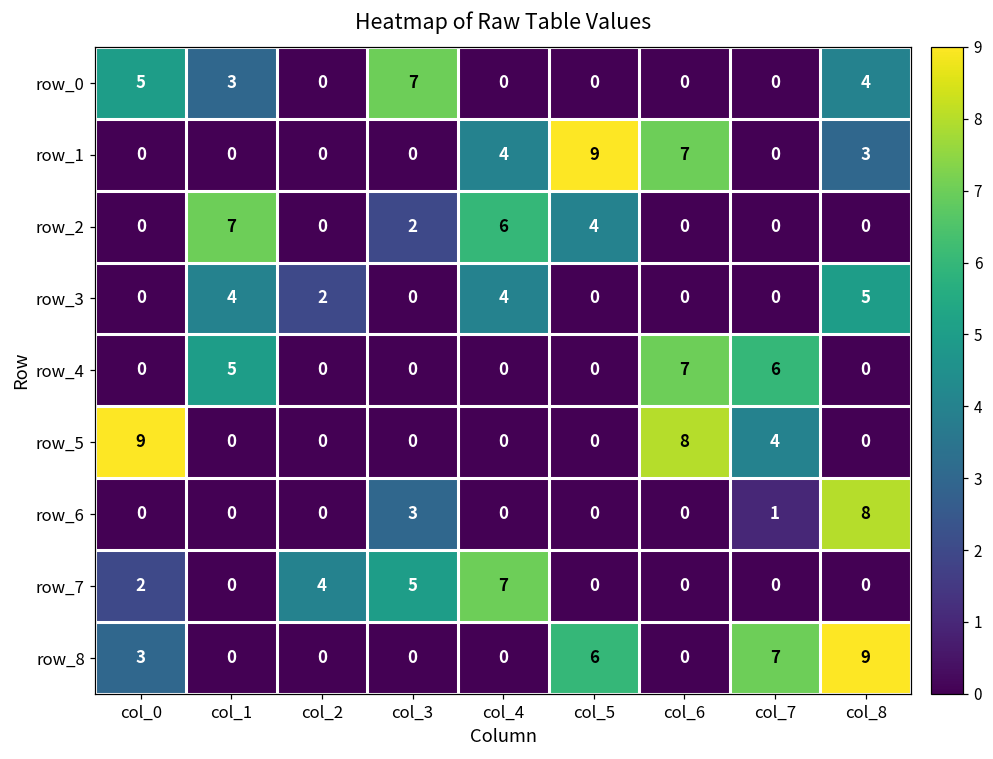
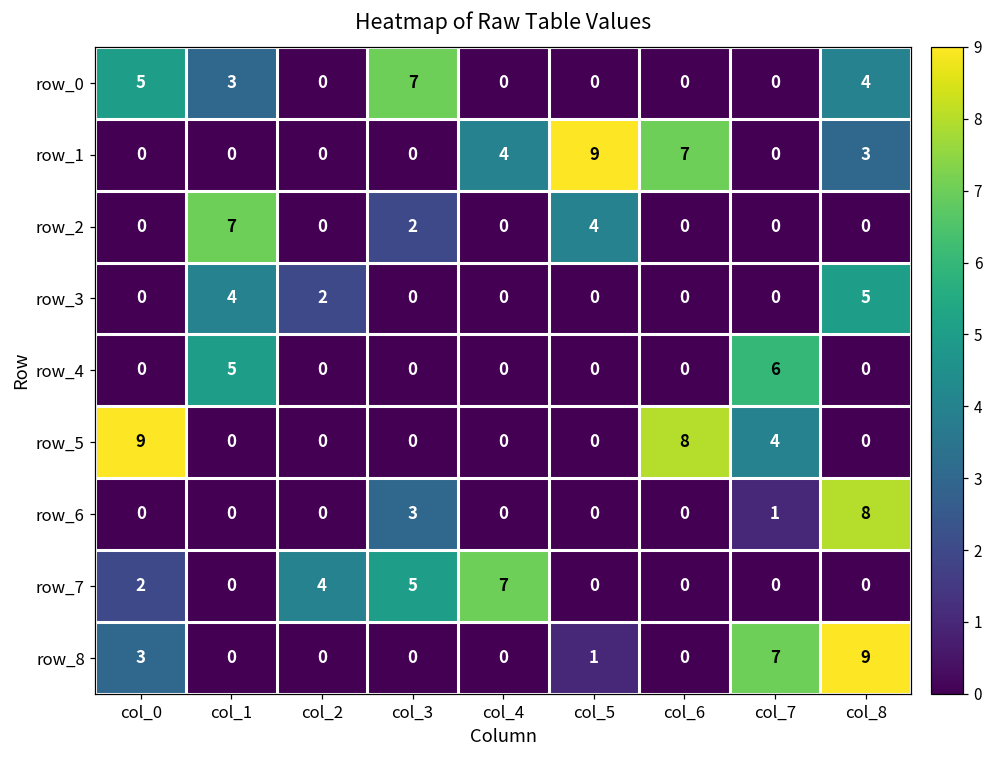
  {
    "row_0": {
      "col_0": 5,
      "col_1": 3,
      "col_2": 0,
      "col_3": 7,
      "col_4": 0,
      "col_5": 0,
      "col_6": 0,
      "col_7": 0,
      "col_8": 4
    },
    "row_1": {
      "col_0": 0,
      "col_1": 0,
      "col_2": 0,
      "col_3": 0,
      "col_4": 4,
      "col_5": 9,
      "col_6": 7,
      "col_7": 0,
      "col_8": 3
    },
    "row_2": {
      "col_0": 0,
      "col_1": 7,
      "col_2": 0,
      "col_3": 2,
-     "col_4": 6,
+     "col_4": 0,
      "col_5": 4,
      "col_6": 0,
      "col_7": 0,
      "col_8": 0
    },
    "row_3": {
      "col_0": 0,
      "col_1": 4,
      "col_2": 2,
      "col_3": 0,
-     "col_4": 4,
+     "col_4": 0,
      "col_5": 0,
      "col_6": 0,
      "col_7": 0,
      "col_8": 5
    },
    "row_4": {
      "col_0": 0,
      "col_1": 5,
      "col_2": 0,
      "col_3": 0,
      "col_4": 0,
      "col_5": 0,
-     "col_6": 7,
+     "col_6": 0,
      "col_7": 6,
      "col_8": 0
    },
    "row_5": {
      "col_0": 9,
      "col_1": 0,
      "col_2": 0,
      "col_3": 0,
      "col_4": 0,
      "col_5": 0,
      "col_6": 8,
      "col_7": 4,
      "col_8": 0
    },
    "row_6": {
      "col_0": 0,
      "col_1": 0,
      "col_2": 0,
      "col_3": 3,
      "col_4": 0,
      "col_5": 0,
      "col_6": 0,
      "col_7": 1,
      "col_8": 8
    },
    "row_7": {
      "col_0": 2,
      "col_1": 0,
      "col_2": 4,
      "col_3": 5,
      "col_4": 7,
      "col_5": 0,
      "col_6": 0,
      "col_7": 0,
      "col_8": 0
    },
    "row_8": {
      "col_0": 3,
      "col_1": 0,
      "col_2": 0,
      "col_3": 0,
      "col_4": 0,
-     "col_5": 6,
+     "col_5": 1,
      "col_6": 0,
      "col_7": 7,
      "col_8": 9
    }
  }
